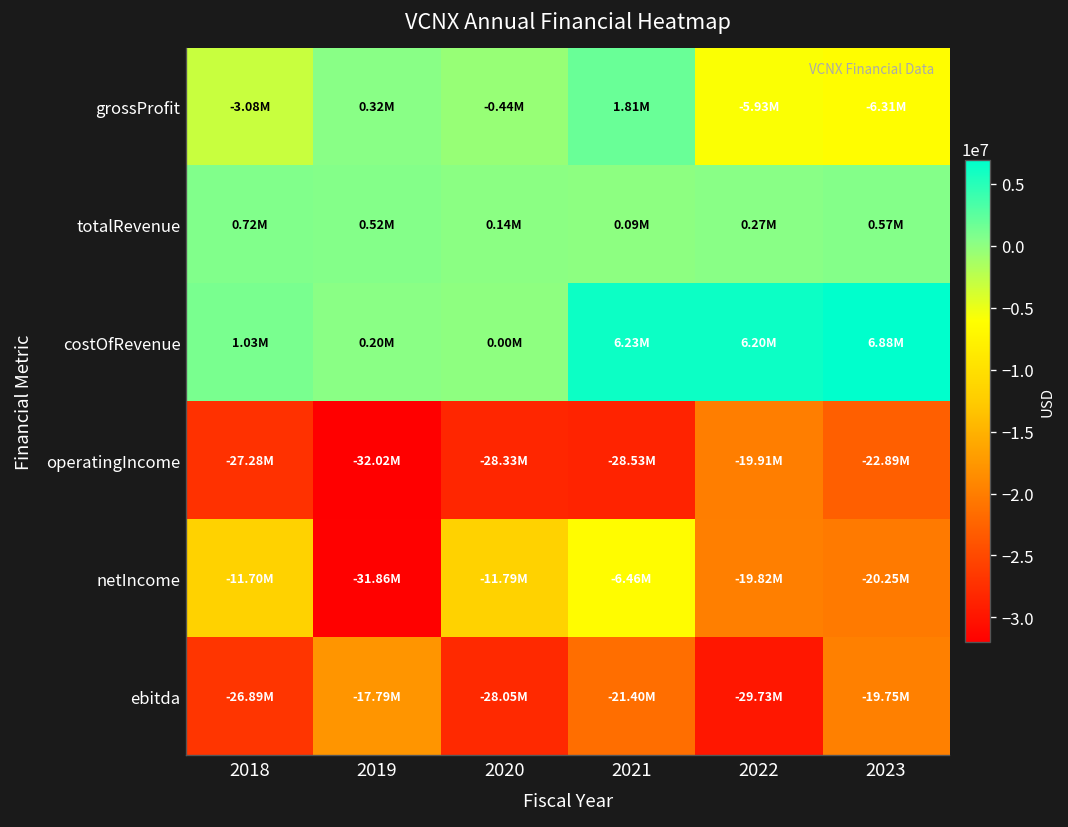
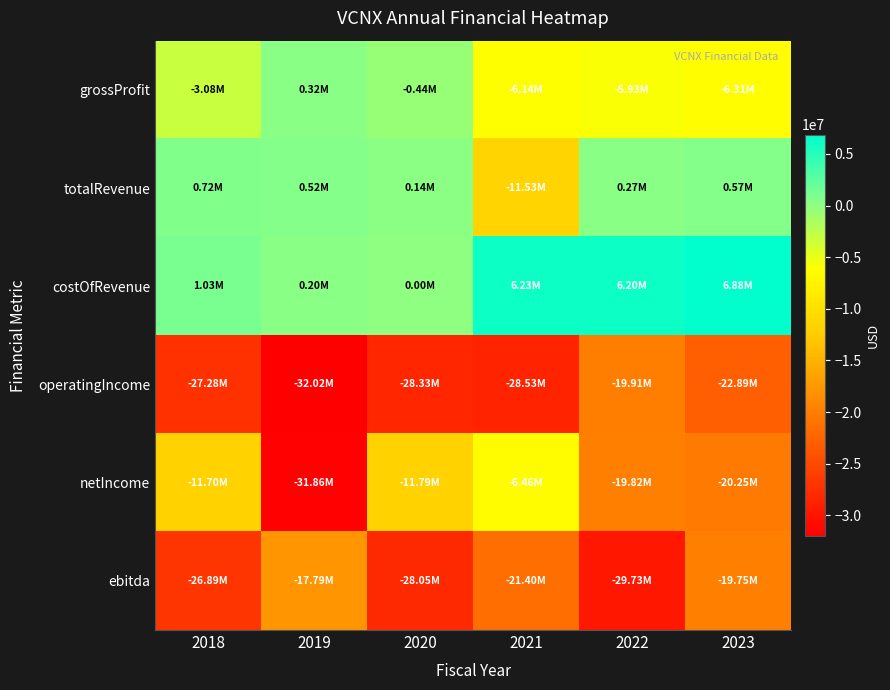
  {
    "grossProfit": {
      "2018": "-3.08M",
      "2019": "0.32M",
      "2020": "-0.44M",
-     "2021": "1.81M",
+     "2021": "-6.14M",
      "2022": "-5.93M"
    },
    "totalRevenue": {
      "2018": "0.72M",
      "2019": "0.52M",
      "2020": "0.14M",
-     "2021": "0.09M",
+     "2021": "-11.53M",
      "2022": "0.27M",
      "2023": "0.57M"
    },
    "costOfRevenue": {
      "2018": "1.03M",
      "2019": "0.20M",
      "2020": "0.00M",
      "2021": "6.23M",
      "2022": "6.20M",
      "2023": "6.88M"
    },
    "operatingIncome": {
      "2018": "-27.28M",
      "2019": "-32.02M",
      "2020": "-28.33M",
      "2021": "-28.53M",
      "2022": "-19.91M",
      "2023": "-22.89M"
    },
    "netIncome": {
      "2018": "-11.70M",
      "2019": "-31.86M",
      "2020": "-11.79M",
      "2021": "-6.46M",
      "2022": "-19.82M",
      "2023": "-20.25M"
    },
    "ebitda": {
      "2018": "-26.89M",
      "2019": "-17.79M",
      "2020": "-28.05M",
      "2021": "-21.40M",
      "2022": "-29.73M",
      "2023": "-19.75M"
    }
  }
